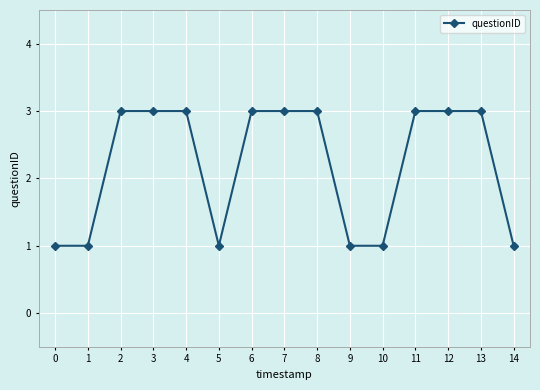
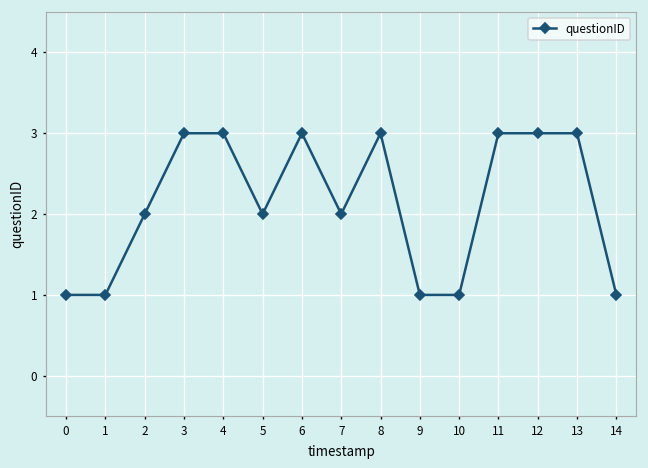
  {
    "0": 1,
    "1": 1,
-   "2": 3,
+   "2": 2,
    "3": 3,
    "4": 3,
-   "5": 1,
+   "5": 2,
    "6": 3,
-   "7": 3,
+   "7": 2,
    "8": 3,
    "9": 1,
    "10": 1,
    "11": 3,
    "12": 3,
    "13": 3,
    "14": 1
  }
